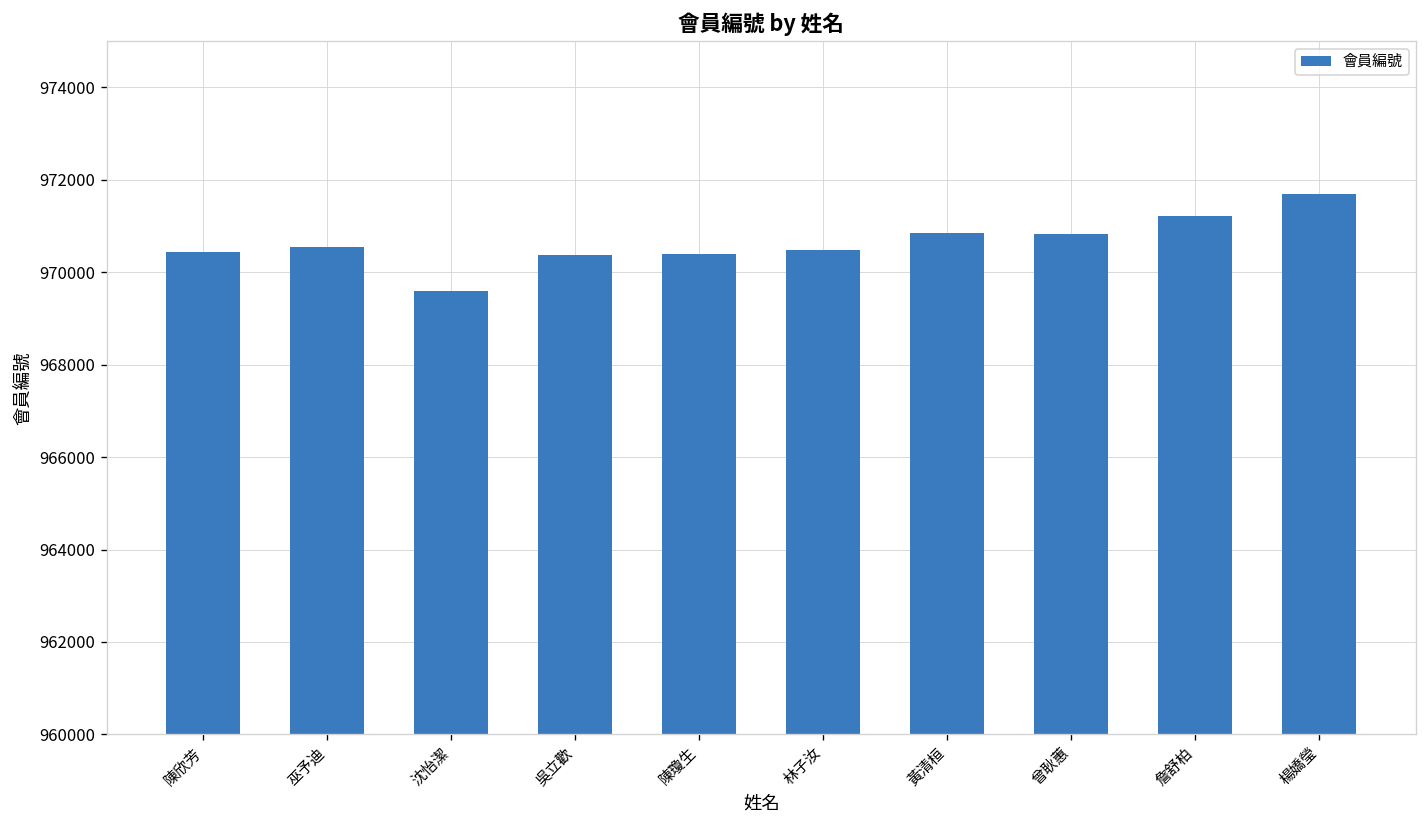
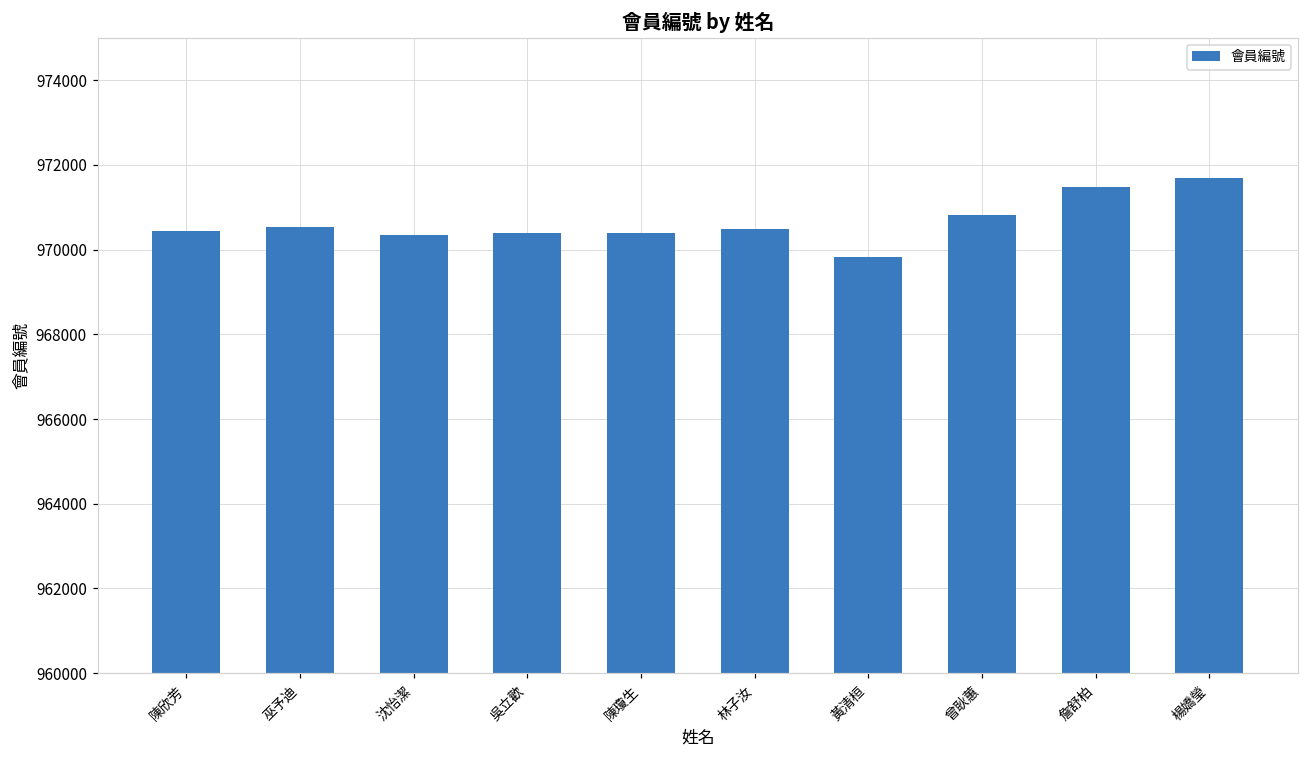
  {
    "陳欣芳": 970400,
    "巫予迪": 970500,
-   "沈怡潔": 969600,
+   "沈怡潔": 970300,
    "吳立歡": 970400,
    "陳瓊生": 970400,
    "林子汝": 970500,
-   "黃清桓": 970800,
+   "黃清桓": 969800,
    "曾耿蕙": 970800,
-   "詹舒柏": 971200,
+   "詹舒柏": 971500,
    "楊嬌瑩": 971700
  }
